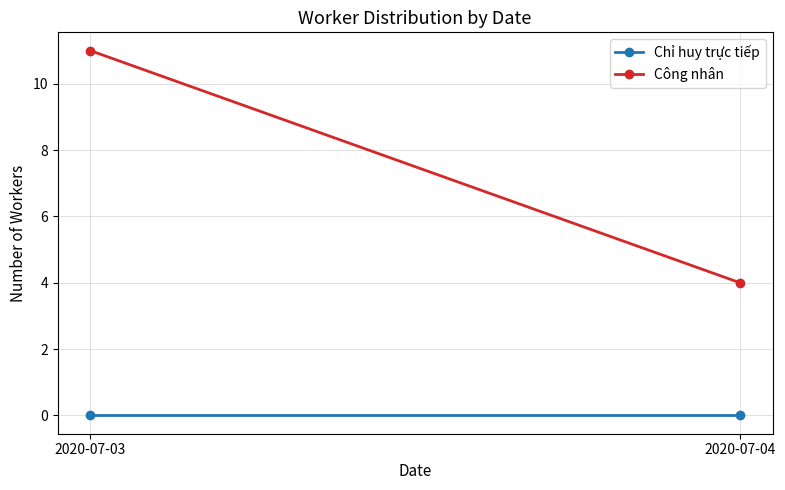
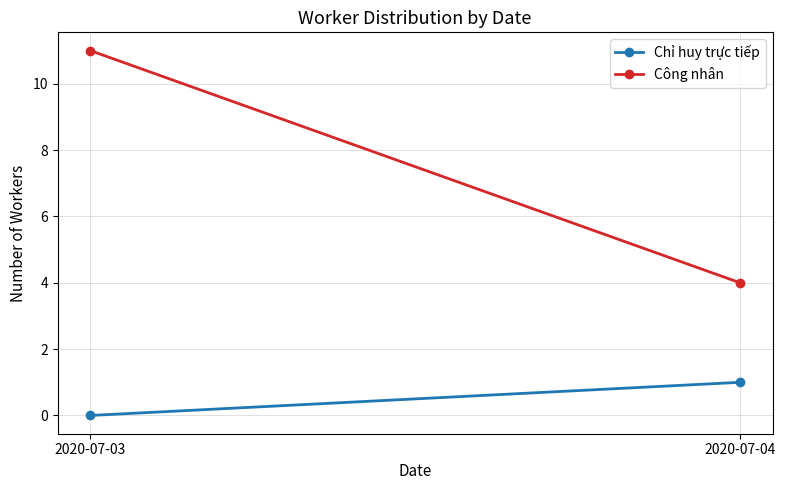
  {
    "Chỉ huy trực tiếp": {
      "2020-07-03": 0,
-     "2020-07-04": 0
+     "2020-07-04": 1
    },
    "Công nhân": {
      "2020-07-03": 11,
      "2020-07-04": 4
    }
  }
